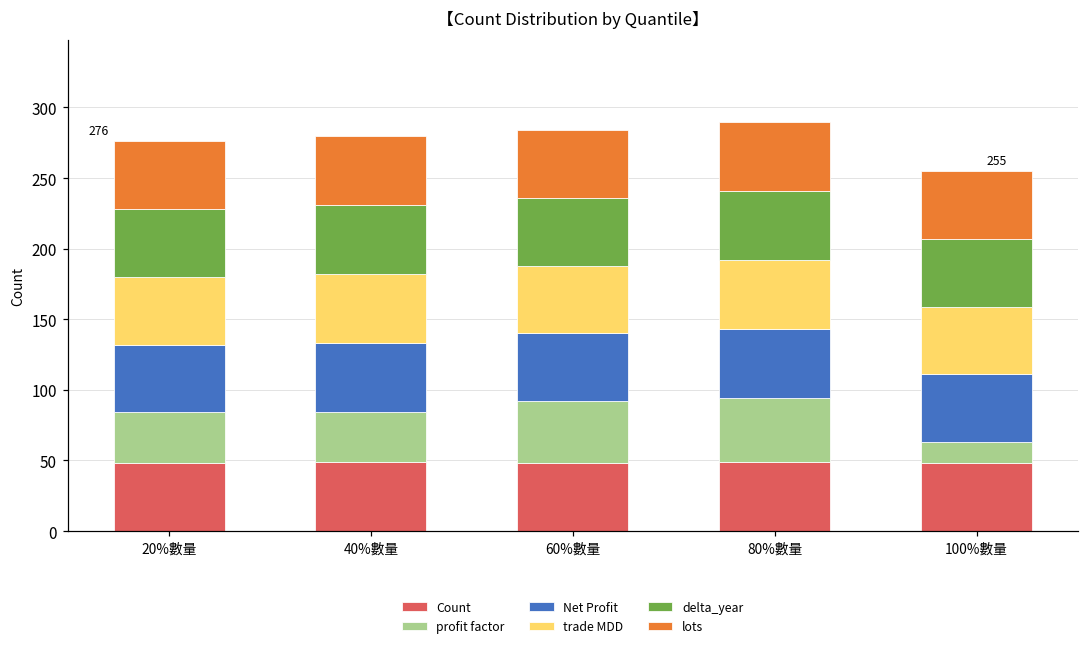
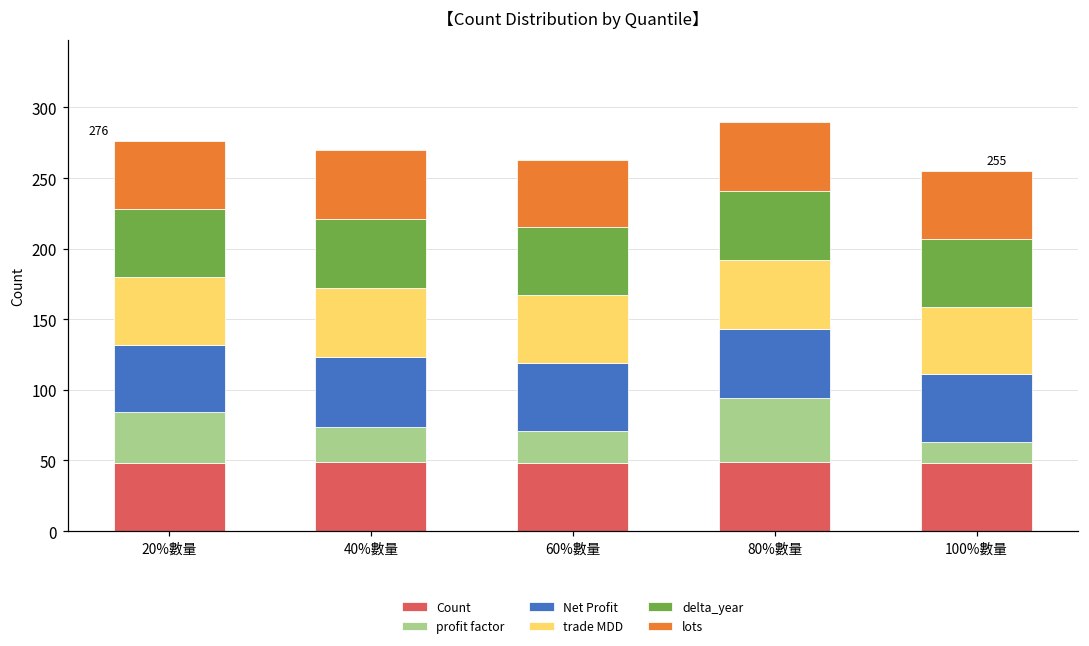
  {
    "profit factor": {
      "20%數量": 36,
-     "40%數量": 35,
-     "60%數量": 44,
+     "40%數量": 25,
+     "60%數量": 23,
      "80%數量": 45,
      "100%數量": 15
    },
    "Net Profit": {
      "20%數量": 48,
      "40%數量": 49,
      "60%數量": 48,
      "80%數量": 49,
      "100%數量": 48
    },
    "trade MDD": {
      "20%數量": 48,
      "40%數量": 49,
      "60%數量": 48,
      "80%數量": 49,
      "100%數量": 48
    },
    "delta_year": {
      "20%數量": 48,
      "40%數量": 49,
      "60%數量": 48,
      "80%數量": 49,
      "100%數量": 48
    }
  }
